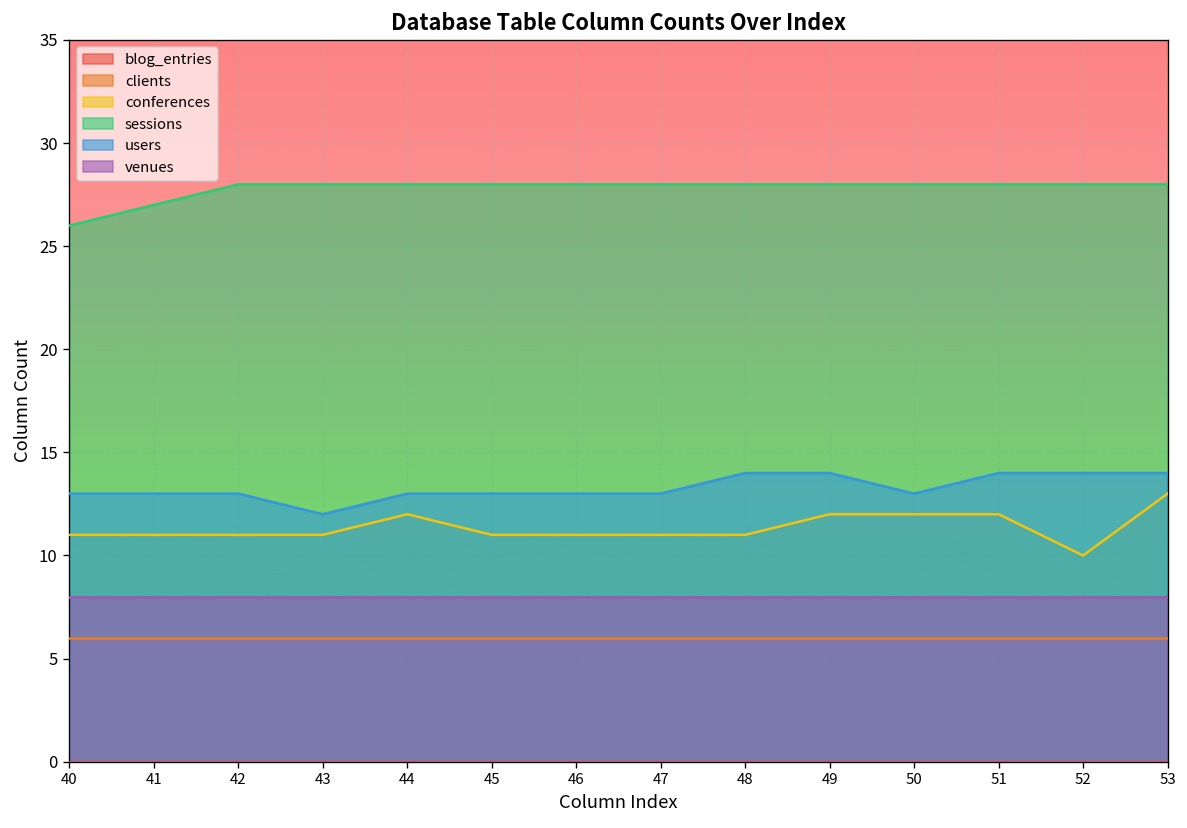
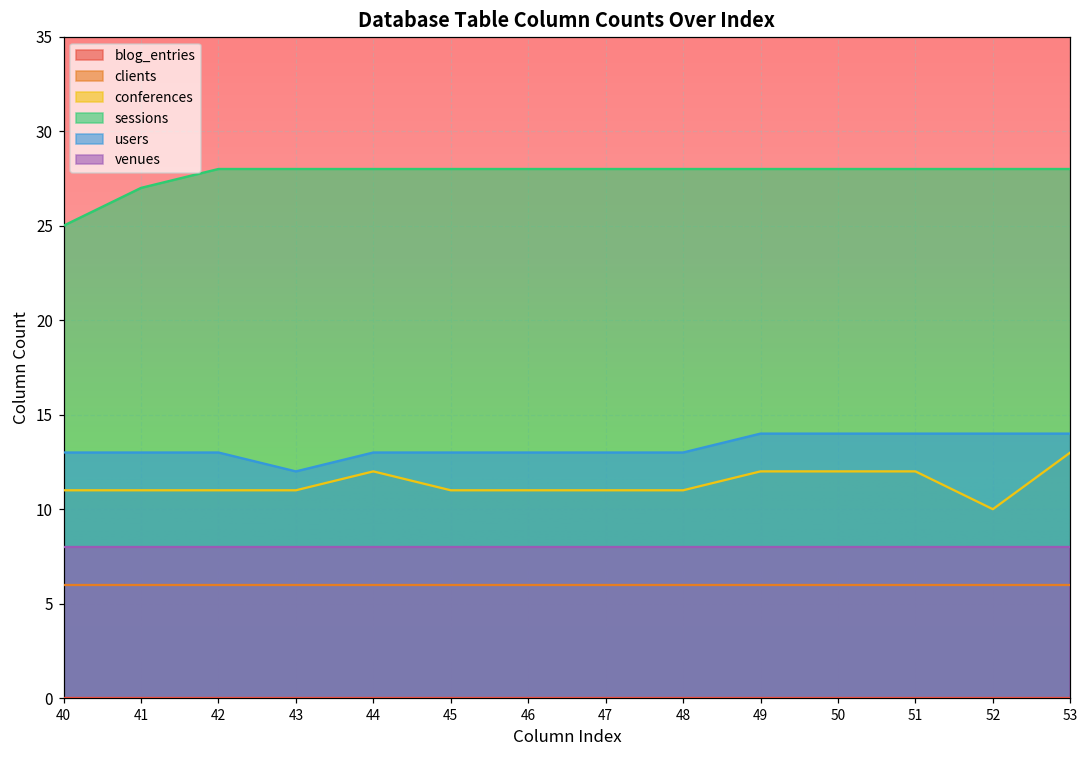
  {
    "conferences": {
      "40": 11,
      "41": 11,
      "42": 11,
      "43": 11,
      "44": 12,
      "45": 11,
      "46": 11,
      "47": 11,
      "48": 11,
      "49": 12,
      "50": 12,
      "51": 12,
      "52": 10,
      "53": 13
    },
    "sessions": {
-     "40": 26,
+     "40": 25,
      "41": 27,
      "42": 28,
      "43": 28,
      "44": 28,
      "45": 28,
      "46": 28,
      "47": 28,
      "48": 28,
      "49": 28,
      "50": 28,
      "51": 28,
      "52": 28,
      "53": 28
    },
    "users": {
      "40": 13,
      "41": 13,
      "42": 13,
      "43": 12,
      "44": 13,
      "45": 13,
      "46": 13,
      "47": 13,
-     "48": 14,
+     "48": 13,
      "49": 14,
-     "50": 13,
+     "50": 14,
      "51": 14,
      "52": 14,
      "53": 14
    },
    "venues": {
      "40": 8,
      "41": 8,
      "42": 8,
      "43": 8,
      "44": 8,
      "45": 8,
      "46": 8,
      "47": 8,
      "48": 8,
      "49": 8,
      "50": 8,
      "51": 8,
      "52": 8,
      "53": 8
    }
  }
